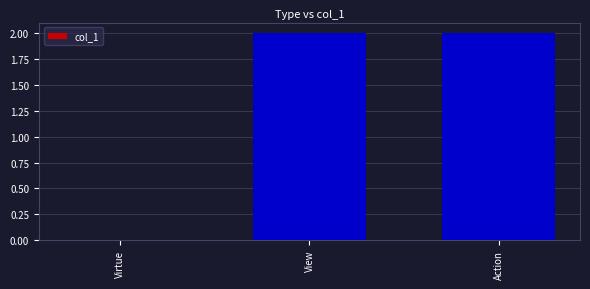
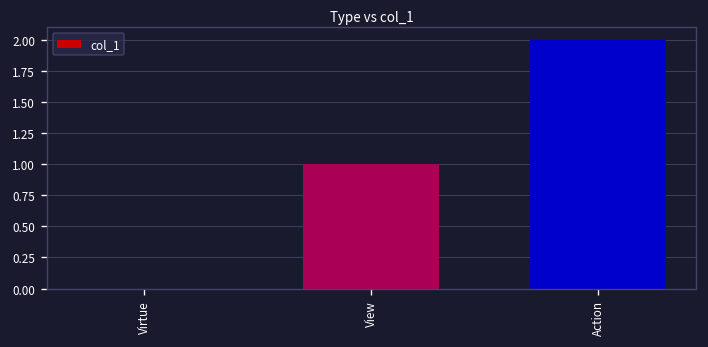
  {
    "Virtue": 0,
-   "View": 2,
+   "View": 1,
    "Action": 2
  }
